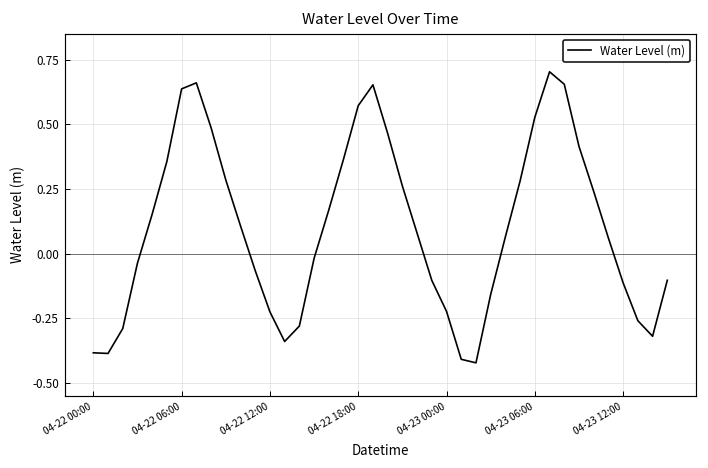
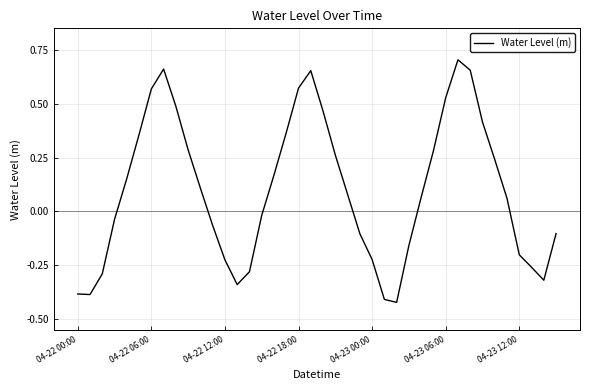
  {
    "04-22 00:00": -0.38,
-   "04-22 06:00": 0.64,
+   "04-22 06:00": 0.57,
    "04-22 12:00": -0.23,
    "04-22 18:00": 0.57,
    "04-23 00:00": -0.22,
    "04-23 06:00": 0.53,
-   "04-23 12:00": -0.11
+   "04-23 12:00": -0.20
  }
